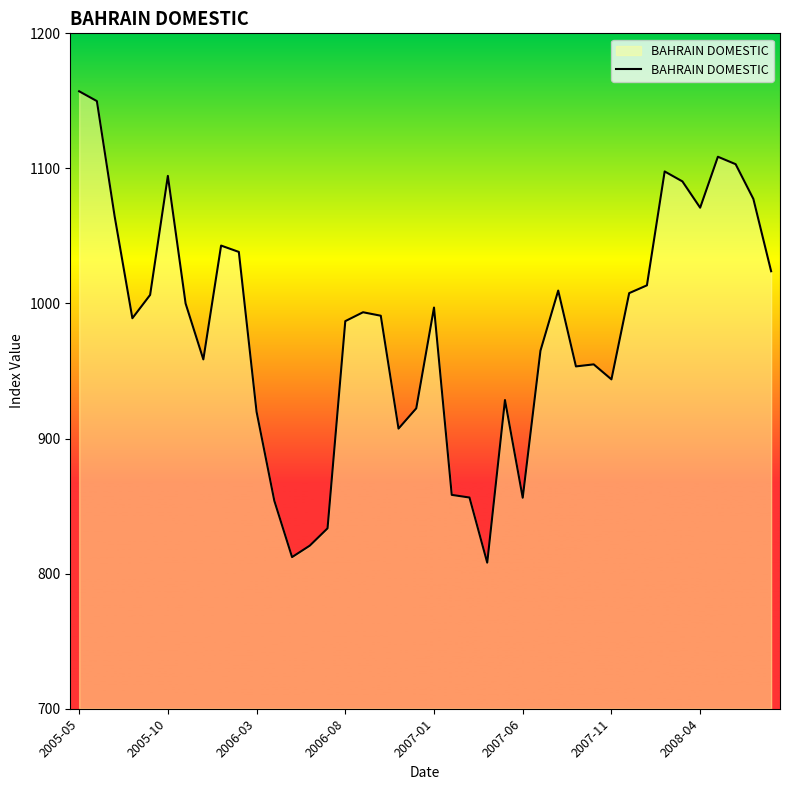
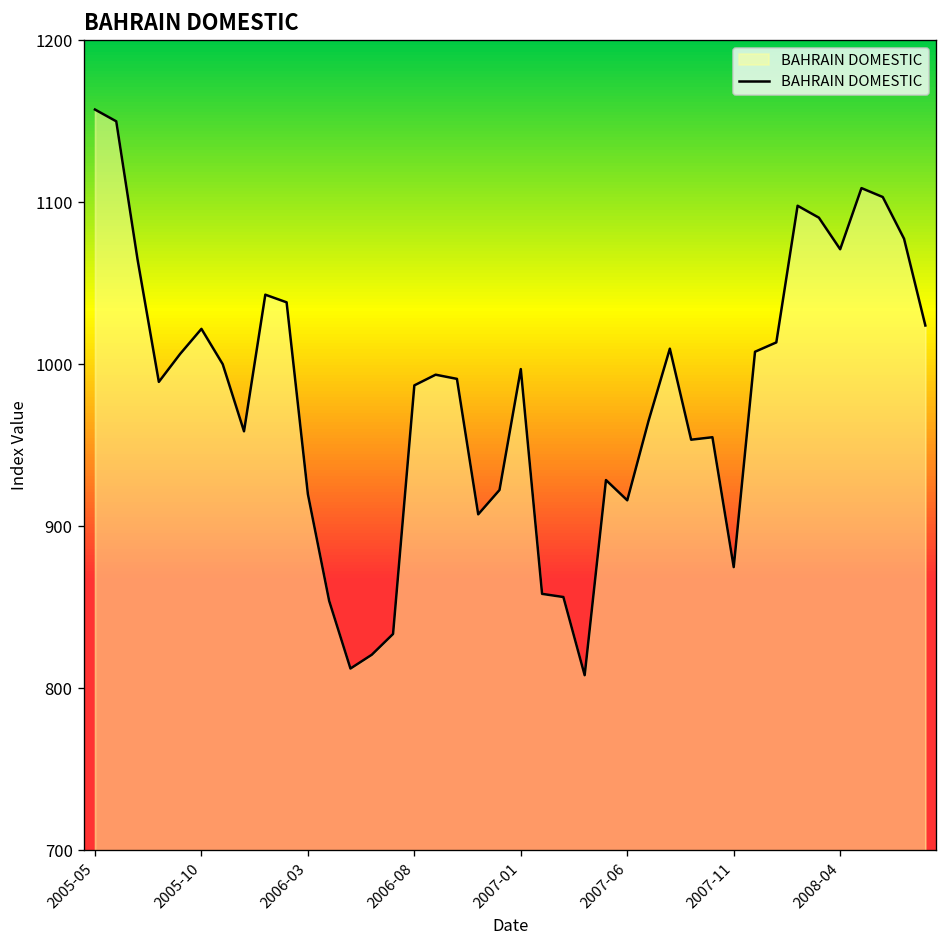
  {
    "2005-05": 1157,
-   "2005-10": 1094,
+   "2005-10": 1022,
    "2006-03": 920,
    "2006-08": 987,
    "2007-01": 997,
-   "2007-06": 856,
-   "2007-11": 944,
+   "2007-06": 916,
+   "2007-11": 875,
    "2008-04": 1071
  }
